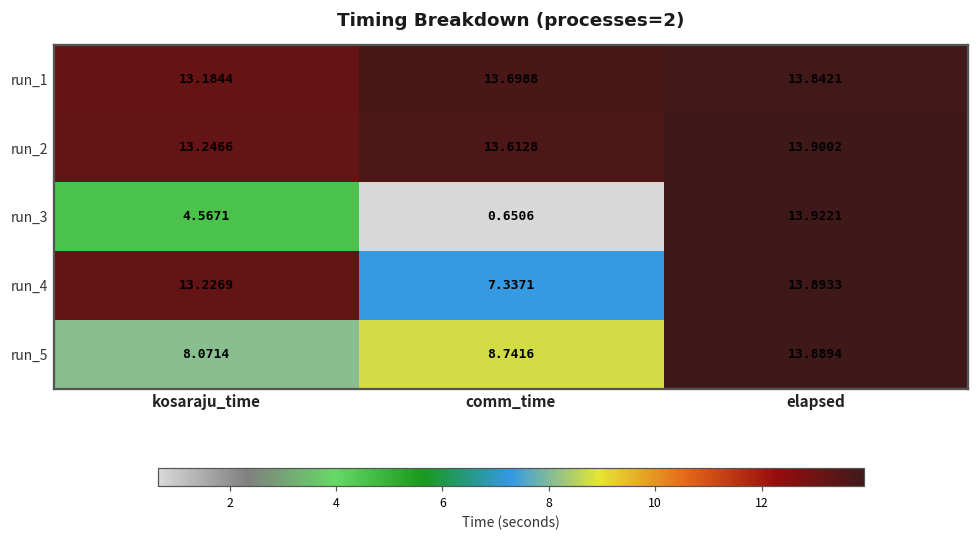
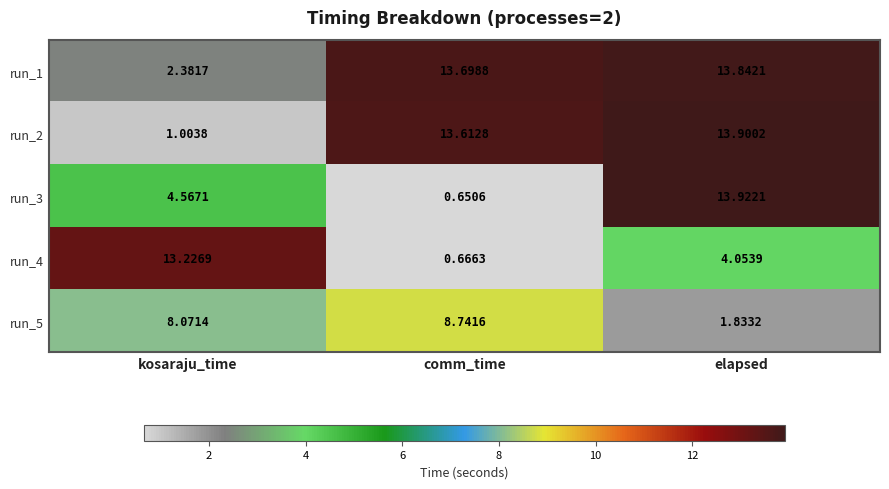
  {
    "run_1": {
-     "kosaraju_time": 13.1844,
+     "kosaraju_time": 2.3817,
      "comm_time": 13.6988,
      "elapsed": 13.8421
    },
    "run_2": {
-     "kosaraju_time": 13.2466,
+     "kosaraju_time": 1.0038,
      "comm_time": 13.6128,
      "elapsed": 13.9002
    },
    "run_3": {
      "kosaraju_time": 4.5671,
      "comm_time": 0.6506,
      "elapsed": 13.9221
    },
    "run_4": {
      "kosaraju_time": 13.2269,
-     "comm_time": 7.3371,
-     "elapsed": 13.8933
+     "comm_time": 0.6663,
+     "elapsed": 4.0539
    },
    "run_5": {
      "kosaraju_time": 8.0714,
      "comm_time": 8.7416,
-     "elapsed": 13.8894
+     "elapsed": 1.8332
    }
  }
